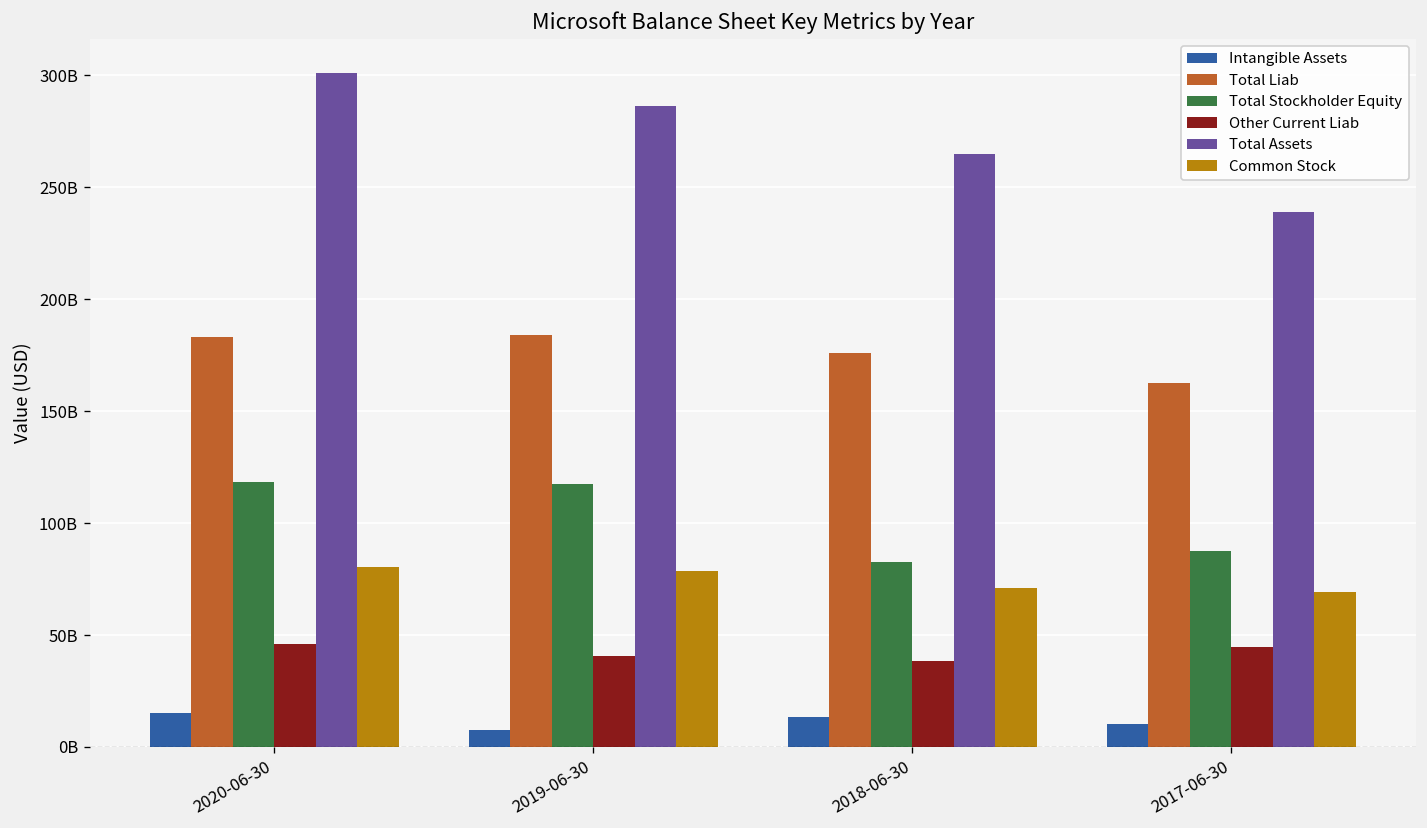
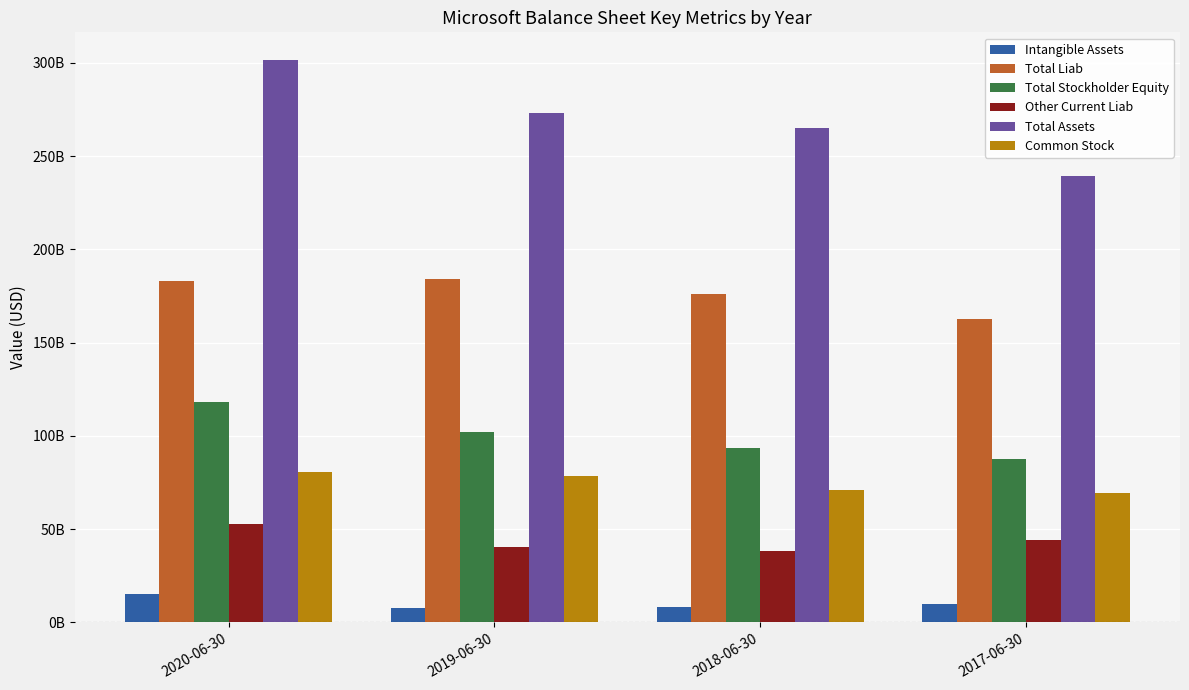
  {
    "Intangible Assets": {
      "2020-06-30": 15000000000,
      "2019-06-30": 8000000000,
-     "2018-06-30": 14000000000,
+     "2018-06-30": 8000000000,
      "2017-06-30": 10000000000
    },
    "Total Stockholder Equity": {
      "2020-06-30": 118000000000,
-     "2019-06-30": 118000000000,
-     "2018-06-30": 83000000000,
+     "2019-06-30": 102000000000,
+     "2018-06-30": 94000000000,
      "2017-06-30": 88000000000
    },
    "Other Current Liab": {
-     "2020-06-30": 46000000000,
+     "2020-06-30": 53000000000,
      "2019-06-30": 40000000000,
      "2018-06-30": 38000000000,
      "2017-06-30": 44000000000
    },
    "Total Assets": {
      "2020-06-30": 301000000000,
-     "2019-06-30": 287000000000,
+     "2019-06-30": 273000000000,
      "2018-06-30": 265000000000,
      "2017-06-30": 239000000000
    }
  }
